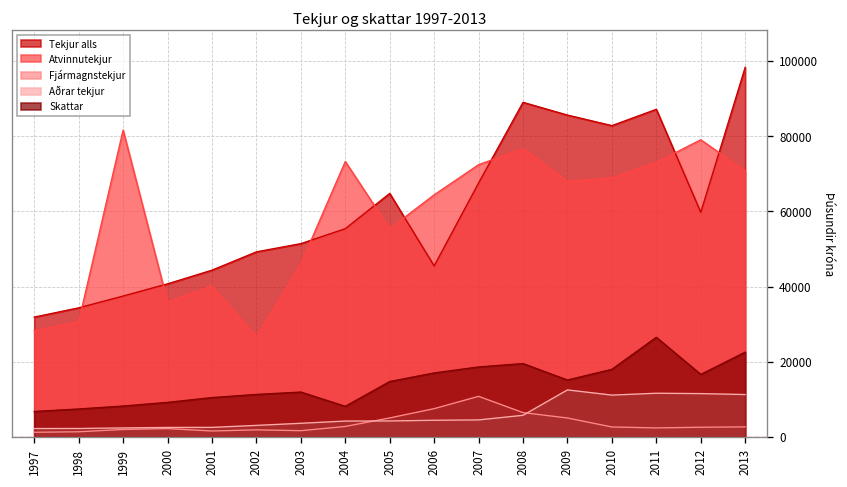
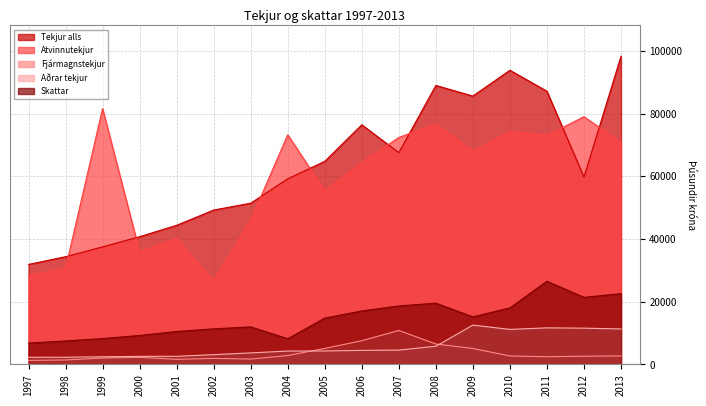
  {
    "Tekjur alls": {
      "1997": 32000,
      "1998": 34000,
      "1999": 38000,
      "2000": 41000,
      "2001": 44000,
      "2002": 49000,
      "2003": 51000,
-     "2004": 55000,
+     "2004": 59000,
      "2005": 65000,
-     "2006": 46000,
+     "2006": 76000,
      "2007": 68000,
      "2008": 89000,
      "2009": 86000,
-     "2010": 83000,
+     "2010": 94000,
      "2011": 87000,
      "2012": 60000,
      "2013": 98000
    },
    "Atvinnutekjur": {
      "1997": 28000,
      "1998": 31000,
      "1999": 82000,
      "2000": 36000,
      "2001": 40000,
      "2002": 27000,
      "2003": 46000,
      "2004": 73000,
      "2005": 55000,
      "2006": 64000,
      "2007": 72000,
      "2008": 77000,
      "2009": 68000,
-     "2010": 69000,
+     "2010": 74000,
      "2011": 73000,
      "2012": 79000,
      "2013": 71000
    },
    "Skattar": {
      "1997": 7000,
      "1998": 7000,
      "1999": 8000,
      "2000": 9000,
      "2001": 11000,
      "2002": 11000,
      "2003": 12000,
      "2004": 8000,
      "2005": 15000,
      "2006": 17000,
      "2007": 19000,
      "2008": 20000,
      "2009": 15000,
      "2010": 18000,
      "2011": 27000,
-     "2012": 17000,
+     "2012": 21000,
      "2013": 23000
    }
  }
